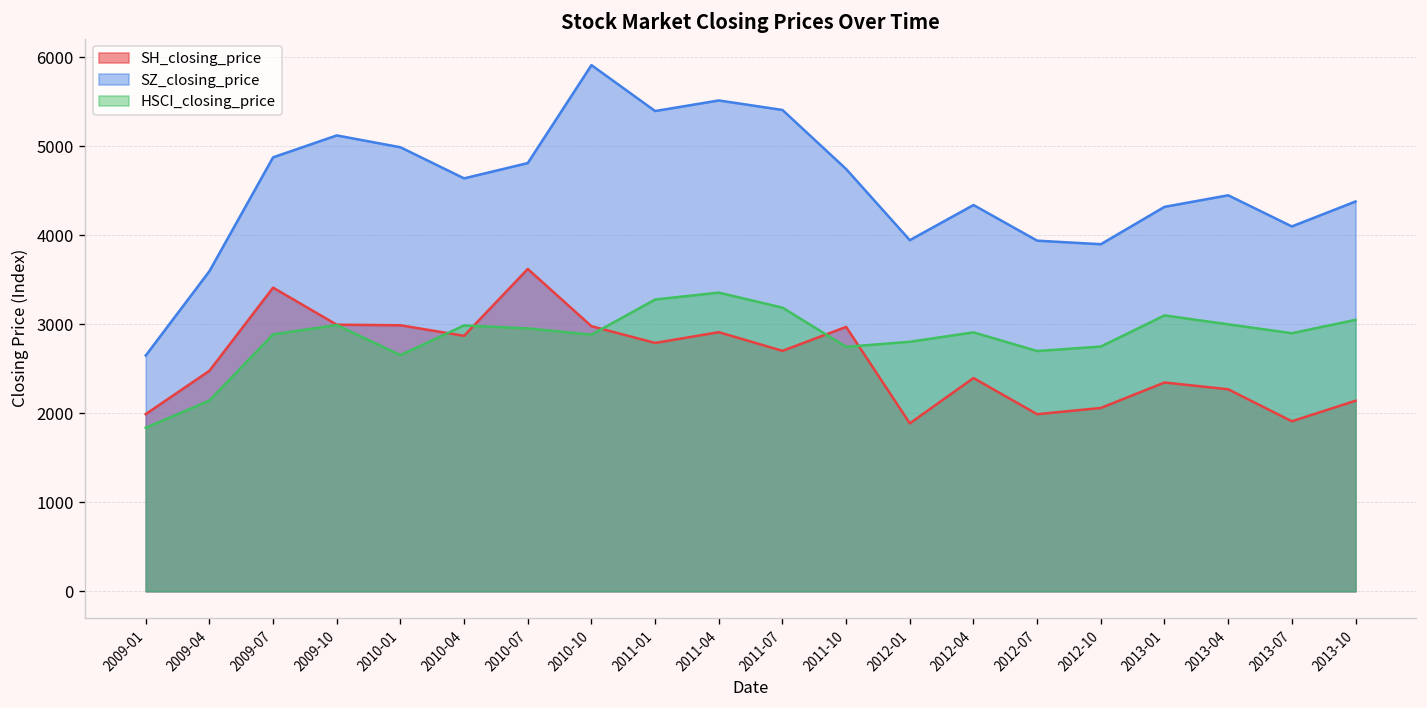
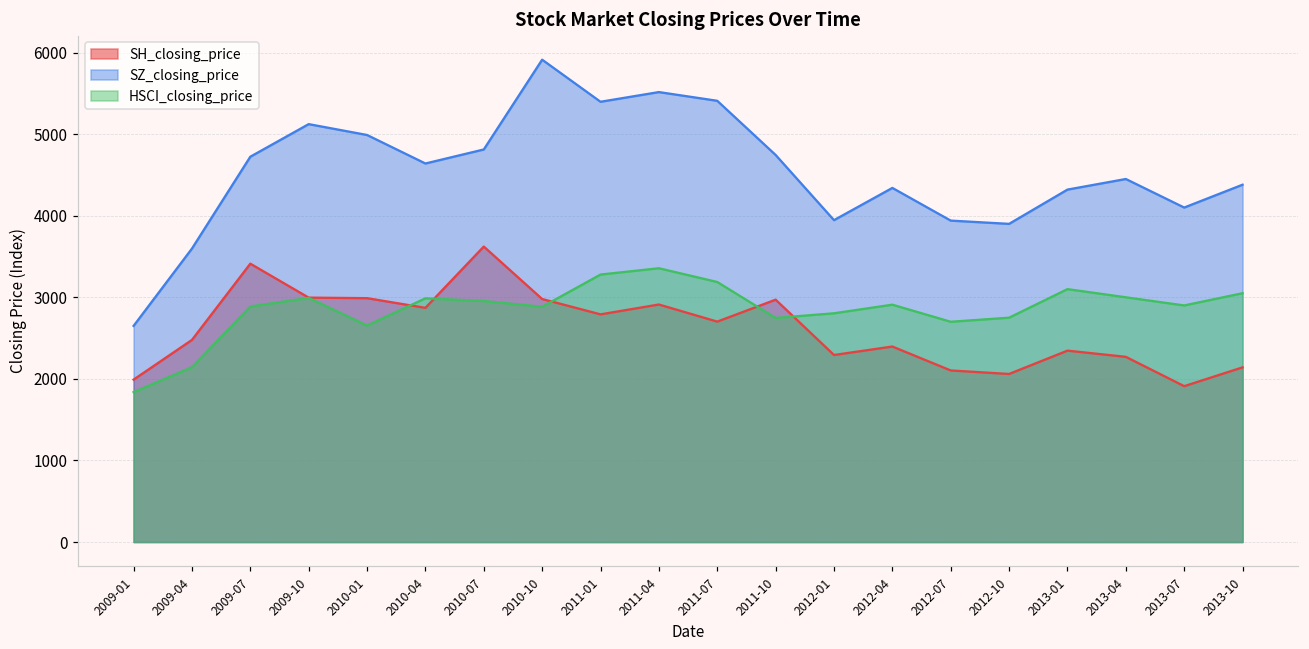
  {
    "SH_closing_price": {
      "2009-01": 2000,
      "2009-04": 2500,
      "2009-07": 3400,
      "2010-01": 3000,
      "2010-04": 2900,
      "2010-07": 3600,
      "2010-10": 3000,
      "2011-01": 2800,
      "2011-04": 2900,
      "2011-07": 2700,
      "2011-10": 3000,
-     "2012-01": 1900,
+     "2012-01": 2300,
      "2012-04": 2400,
-     "2012-07": 2000,
+     "2012-07": 2100,
      "2012-10": 2100,
      "2013-01": 2300,
      "2013-04": 2300,
      "2013-07": 1900,
      "2013-10": 2100
    },
    "SZ_closing_price": {
      "2009-01": 2600,
      "2009-04": 3600,
-     "2009-07": 4900,
+     "2009-07": 4700,
      "2009-10": 5100,
      "2010-01": 5000,
      "2010-04": 4600,
      "2010-07": 4800,
      "2010-10": 5900,
      "2011-01": 5400,
      "2011-04": 5500,
      "2011-07": 5400,
      "2011-10": 4700,
      "2012-01": 3900,
      "2012-04": 4300,
      "2012-07": 3900,
      "2012-10": 3900,
      "2013-01": 4300,
      "2013-04": 4500,
      "2013-07": 4100,
      "2013-10": 4400
    },
    "HSCI_closing_price": {
      "2009-01": 1800,
      "2009-04": 2100,
      "2009-07": 2900,
      "2010-01": 2700,
      "2010-04": 3000,
      "2010-07": 3000,
      "2010-10": 2900,
      "2011-01": 3300,
      "2011-04": 3400,
      "2011-07": 3200,
      "2011-10": 2700,
      "2012-01": 2800,
      "2012-04": 2900,
      "2012-07": 2700,
      "2012-10": 2800,
      "2013-01": 3100,
      "2013-04": 3000,
      "2013-07": 2900,
      "2013-10": 3100
    }
  }
